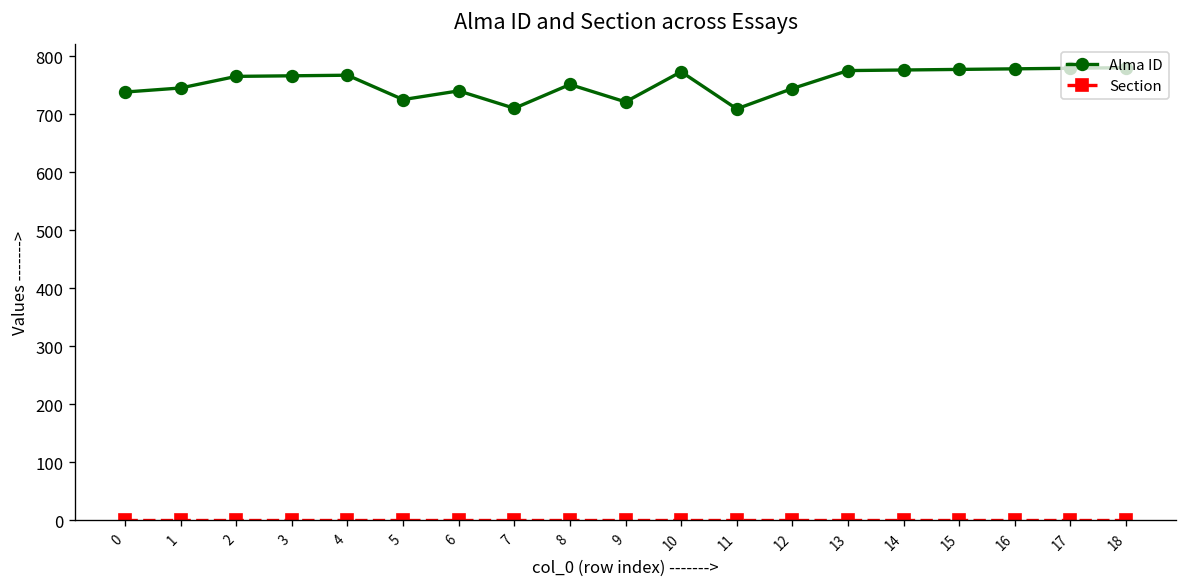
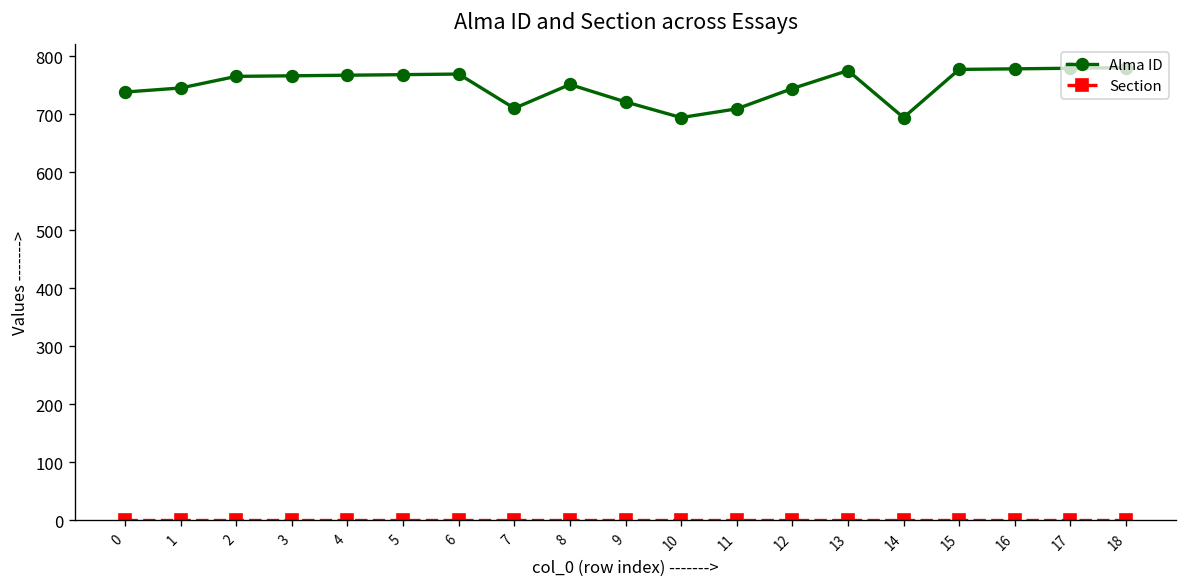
  {
    "Alma ID": {
      "0": 740,
      "1": 750,
      "2": 770,
      "3": 770,
      "4": 770,
-     "5": 730,
-     "6": 740,
+     "5": 770,
+     "6": 770,
      "7": 710,
      "8": 750,
      "9": 720,
-     "10": 770,
+     "10": 690,
      "11": 710,
      "12": 740,
      "13": 780,
-     "14": 780,
+     "14": 690,
      "15": 780,
      "16": 780
    },
    "Section": {
      "0": 0,
      "1": 0,
      "2": 0,
      "3": 0,
      "4": 0,
      "5": 0,
      "6": 0,
      "7": 0,
      "8": 0,
      "9": 0,
      "10": 0,
      "11": 0,
      "12": 0,
      "13": 0,
      "14": 0,
      "15": 0,
      "16": 0,
      "17": 0,
      "18": 0
    }
  }
